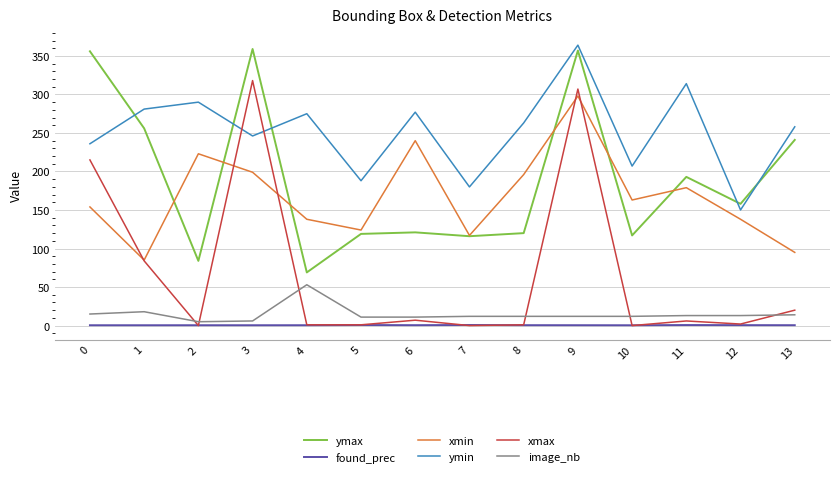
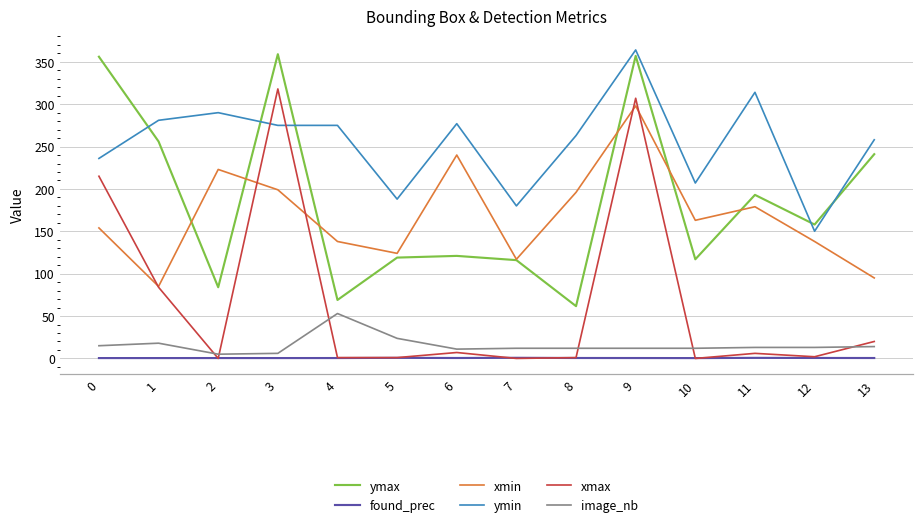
  {
    "ymax": {
      "0": 360,
      "1": 260,
      "2": 80,
      "3": 360,
      "4": 70,
      "5": 120,
      "6": 120,
-     "8": 120,
+     "8": 60,
      "9": 360,
      "10": 120,
      "11": 190,
      "12": 160,
      "13": 240
    },
    "found_prec": {
      "0": 0,
      "1": 0,
      "3": 0,
      "6": 0,
      "9": 0,
      "11": 0,
      "13": 0
    },
    "xmin": {
      "0": 150,
      "2": 220,
      "3": 200,
      "4": 140,
      "5": 120,
      "6": 240,
      "8": 200,
      "9": 300,
      "10": 160,
      "11": 180,
      "12": 140,
      "13": 100
    },
    "ymin": {
      "0": 240,
      "1": 280,
      "2": 290,
-     "3": 250,
+     "3": 280,
      "4": 280,
      "5": 190,
      "6": 280,
      "7": 180,
      "8": 260,
      "9": 360,
      "10": 210,
      "11": 310,
      "12": 150,
      "13": 260
    },
    "xmax": {
      "0": 220,
      "3": 320,
      "6": 10,
      "9": 310,
      "11": 10,
      "13": 20
    },
    "image_nb": {
      "0": 20,
      "1": 20,
      "2": 10,
      "3": 10,
      "4": 50,
-     "5": 10,
+     "5": 20,
      "6": 10,
      "7": 10,
      "8": 10,
      "9": 10,
      "10": 10,
      "11": 10,
      "12": 10,
      "13": 10
    }
  }
